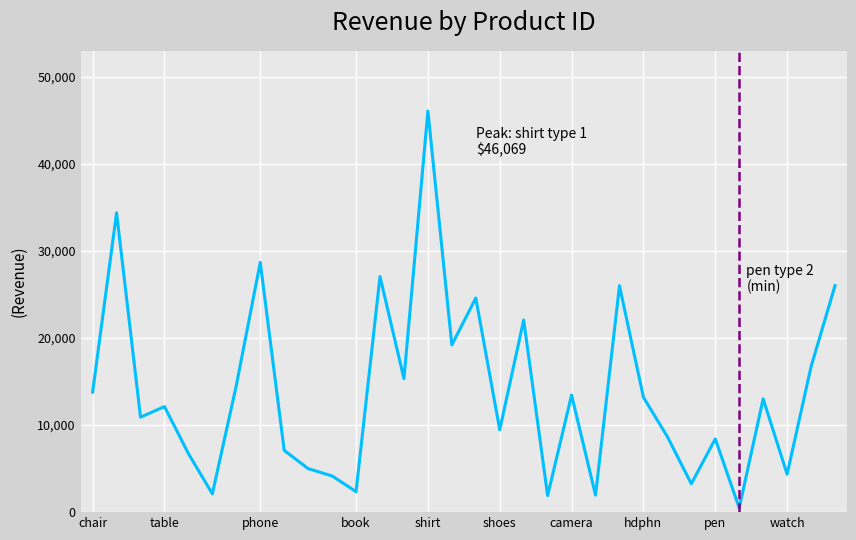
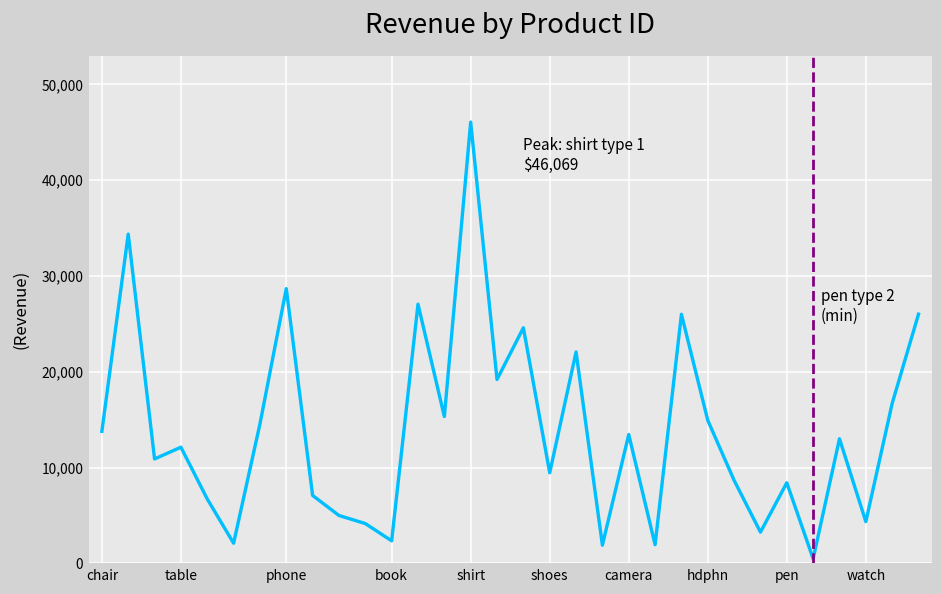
  {
    "chair": "14,000",
    "table": "12,000",
    "phone": "29,000",
    "book": "2,000",
    "shirt": "46,000",
    "shoes": "9,000",
    "camera": "13,000",
-   "hdphn": "13,000",
+   "hdphn": "15,000",
    "pen": "8,000",
    "watch": "4,000"
  }
